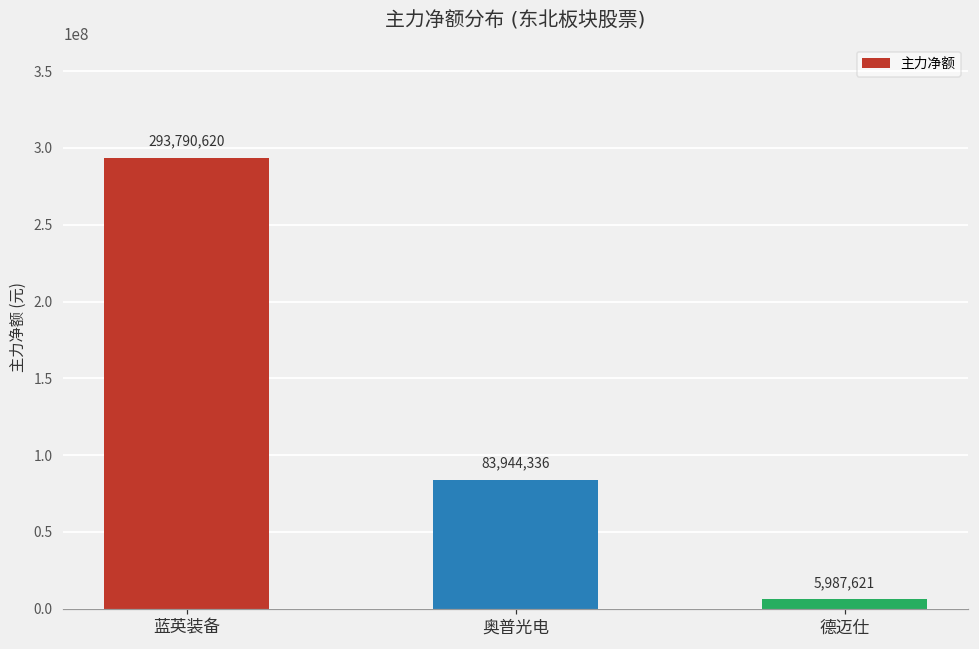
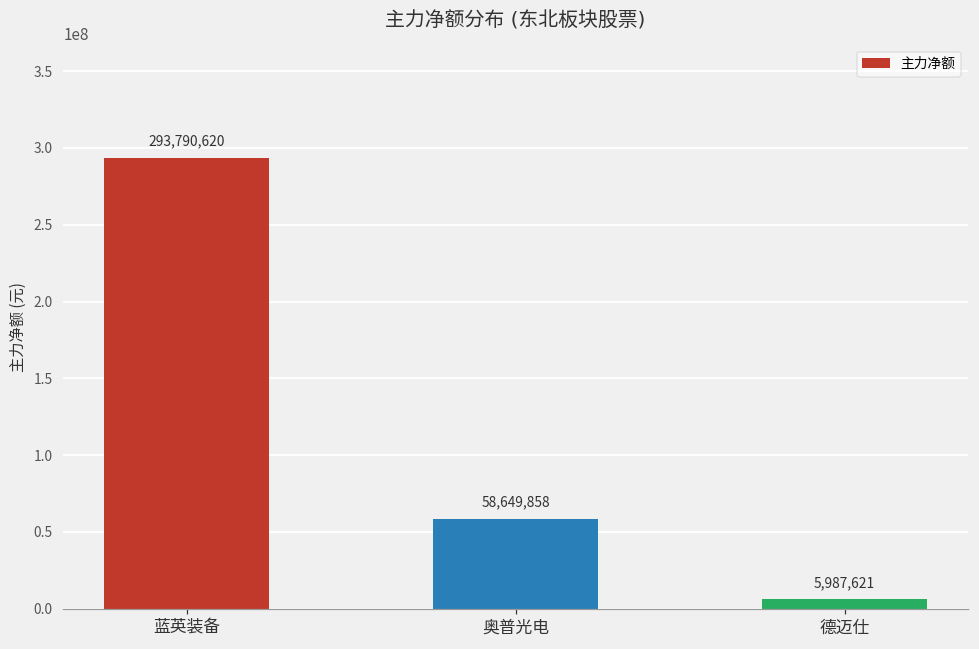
  {
    "蓝英装备": "293,790,620",
-   "奥普光电": "83,944,336",
+   "奥普光电": "58,649,858",
    "德迈仕": "5,987,621"
  }
